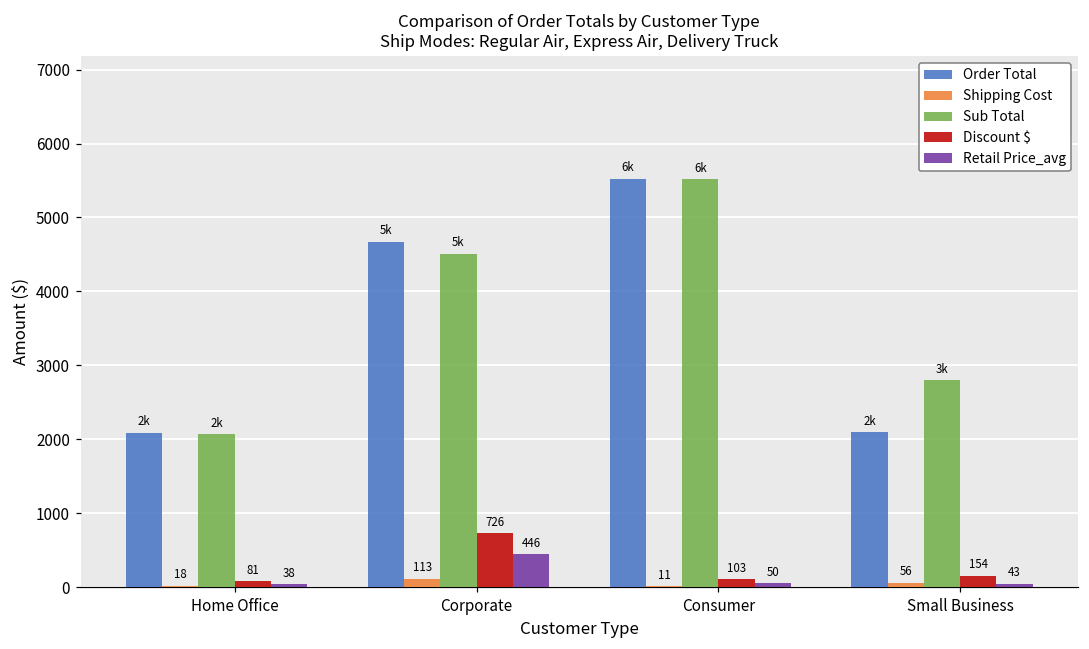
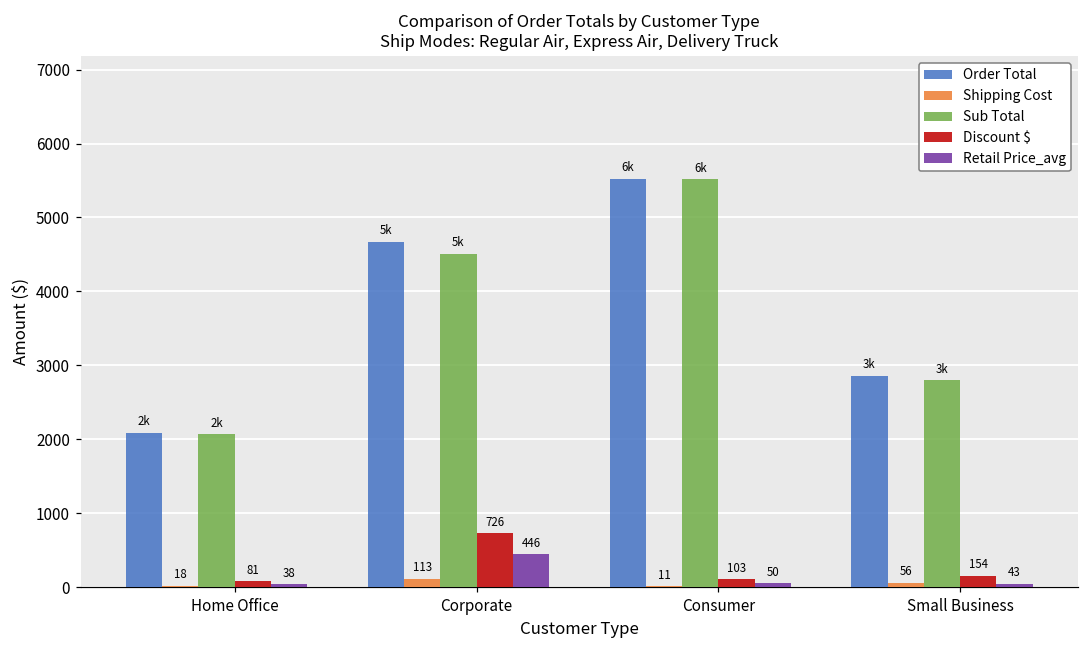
  {
    "Order Total": {
      "Home Office": "2k",
      "Corporate": "5k",
      "Consumer": "6k",
-     "Small Business": "2k"
+     "Small Business": "3k"
    },
    "Shipping Cost": {
      "Home Office": "18",
      "Corporate": "113",
      "Consumer": "11",
      "Small Business": "56"
    },
    "Sub Total": {
      "Home Office": "2k",
      "Corporate": "5k",
      "Consumer": "6k",
      "Small Business": "3k"
    },
    "Discount $": {
      "Home Office": "81",
      "Corporate": "726",
      "Consumer": "103",
      "Small Business": "154"
    },
    "Retail Price_avg": {
      "Home Office": "38",
      "Corporate": "446",
      "Consumer": "50",
      "Small Business": "43"
    }
  }
